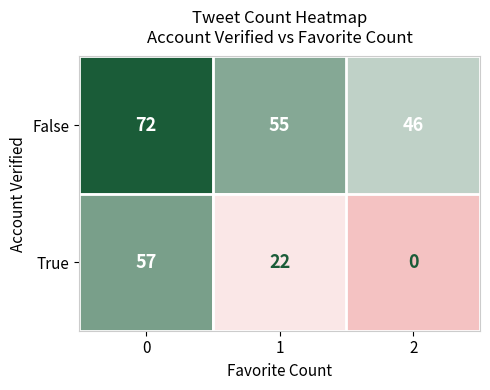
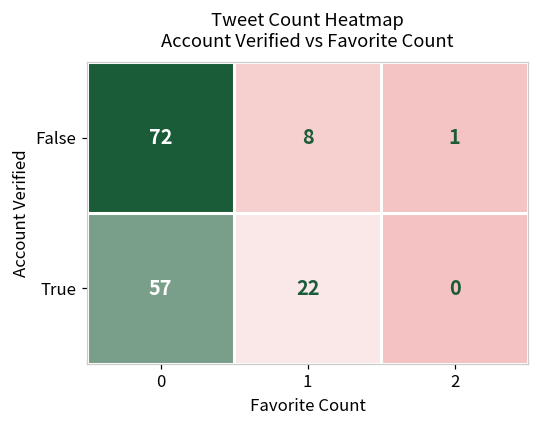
  {
    "False": {
      "0": 72,
-     "1": 55,
-     "2": 46
+     "1": 8,
+     "2": 1
    },
    "True": {
      "0": 57,
      "1": 22,
      "2": 0
    }
  }
